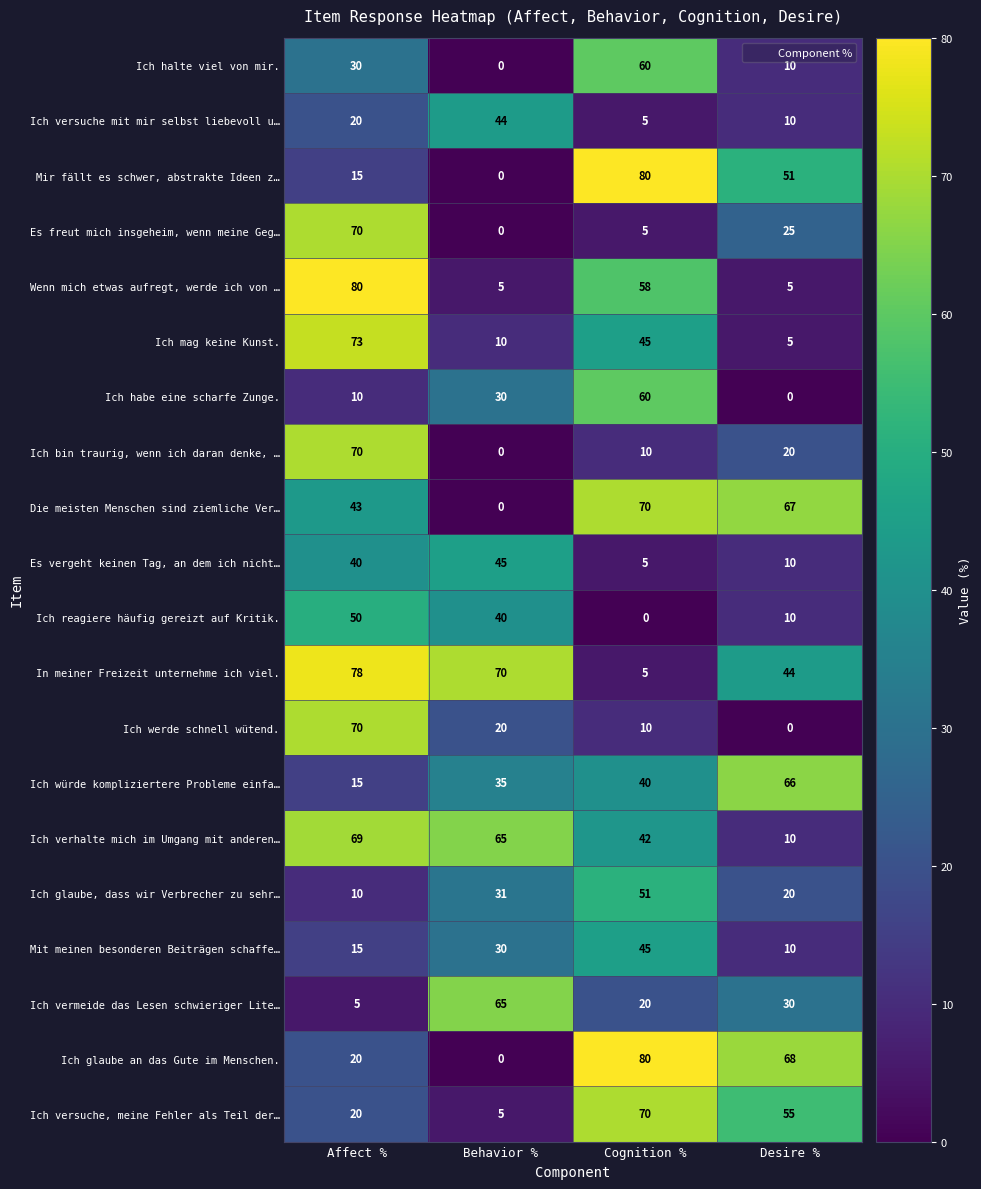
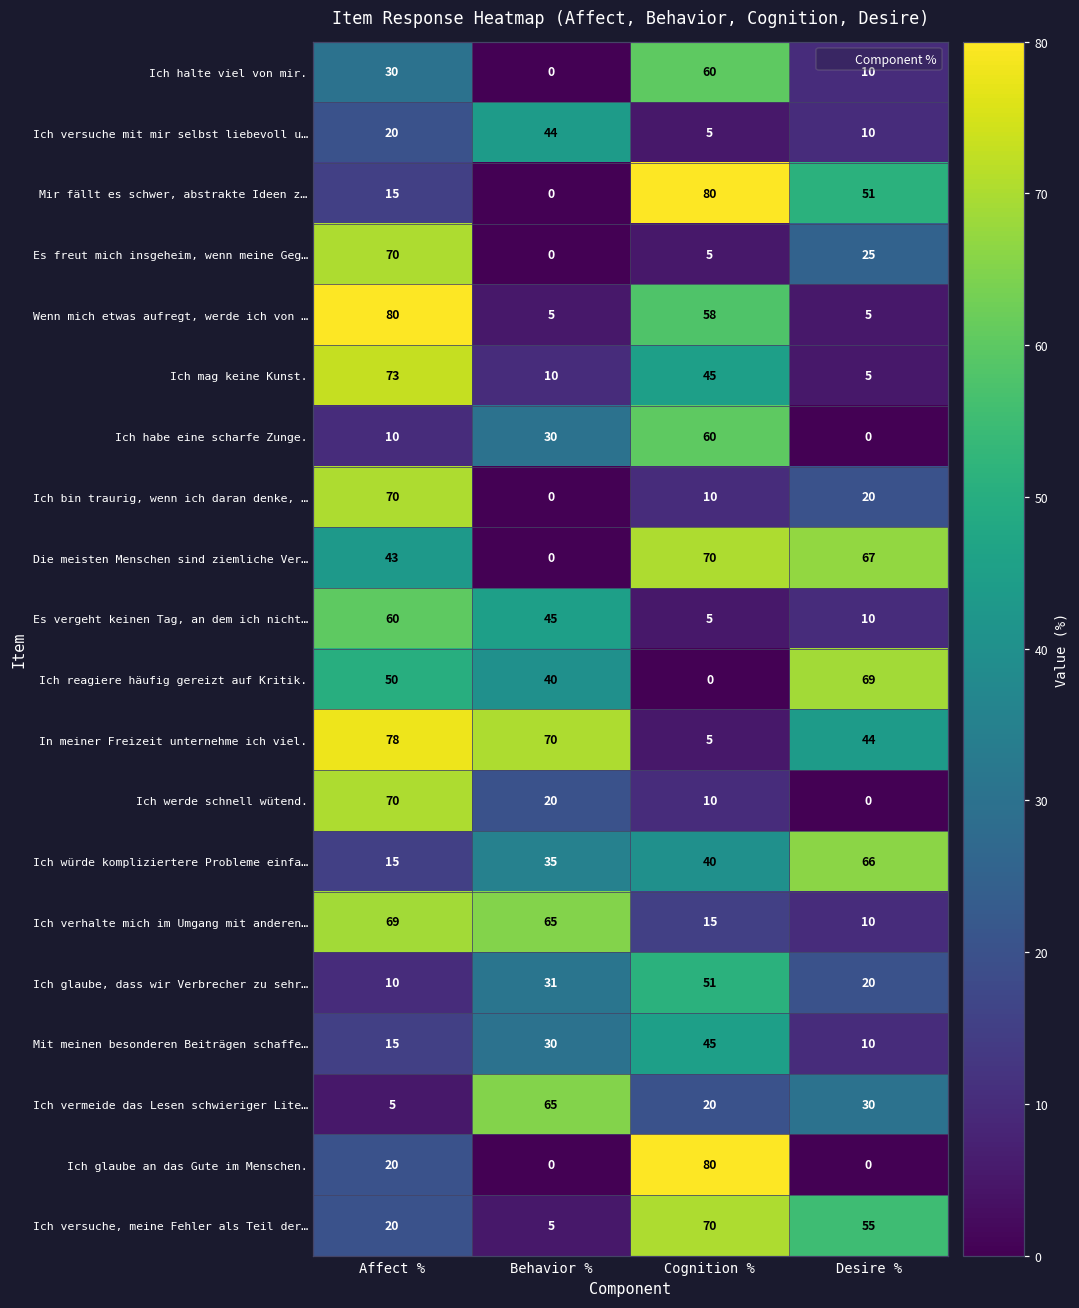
  {
    "Ich halte viel von mir.": {
      "Affect %": 30,
      "Behavior %": 0,
      "Cognition %": 60
    },
    "Ich versuche mit mir selbst liebevoll u…": {
      "Affect %": 20,
      "Behavior %": 44,
      "Cognition %": 5,
      "Desire %": 10
    },
    "Mir fällt es schwer, abstrakte Ideen z…": {
      "Affect %": 15,
      "Behavior %": 0,
      "Cognition %": 80,
      "Desire %": 51
    },
    "Es freut mich insgeheim, wenn meine Geg…": {
      "Affect %": 70,
      "Behavior %": 0,
      "Cognition %": 5,
      "Desire %": 25
    },
    "Wenn mich etwas aufregt, werde ich von …": {
      "Affect %": 80,
      "Behavior %": 5,
      "Cognition %": 58,
      "Desire %": 5
    },
    "Ich mag keine Kunst.": {
      "Affect %": 73,
      "Behavior %": 10,
      "Cognition %": 45,
      "Desire %": 5
    },
    "Ich habe eine scharfe Zunge.": {
      "Affect %": 10,
      "Behavior %": 30,
      "Cognition %": 60,
      "Desire %": 0
    },
    "Ich bin traurig, wenn ich daran denke, …": {
      "Affect %": 70,
      "Behavior %": 0,
      "Cognition %": 10,
      "Desire %": 20
    },
    "Die meisten Menschen sind ziemliche Ver…": {
      "Affect %": 43,
      "Behavior %": 0,
      "Cognition %": 70,
      "Desire %": 67
    },
    "Es vergeht keinen Tag, an dem ich nicht…": {
-     "Affect %": 40,
+     "Affect %": 60,
      "Behavior %": 45,
      "Cognition %": 5,
      "Desire %": 10
    },
    "Ich reagiere häufig gereizt auf Kritik.": {
      "Affect %": 50,
      "Behavior %": 40,
      "Cognition %": 0,
-     "Desire %": 10
+     "Desire %": 69
    },
    "In meiner Freizeit unternehme ich viel.": {
      "Affect %": 78,
      "Behavior %": 70,
      "Cognition %": 5,
      "Desire %": 44
    },
    "Ich werde schnell wütend.": {
      "Affect %": 70,
      "Behavior %": 20,
      "Cognition %": 10,
      "Desire %": 0
    },
    "Ich würde kompliziertere Probleme einfa…": {
      "Affect %": 15,
      "Behavior %": 35,
      "Cognition %": 40,
      "Desire %": 66
    },
    "Ich verhalte mich im Umgang mit anderen…": {
      "Affect %": 69,
      "Behavior %": 65,
-     "Cognition %": 42,
+     "Cognition %": 15,
      "Desire %": 10
    },
    "Ich glaube, dass wir Verbrecher zu sehr…": {
      "Affect %": 10,
      "Behavior %": 31,
      "Cognition %": 51,
      "Desire %": 20
    },
    "Mit meinen besonderen Beiträgen schaffe…": {
      "Affect %": 15,
      "Behavior %": 30,
      "Cognition %": 45,
      "Desire %": 10
    },
    "Ich vermeide das Lesen schwieriger Lite…": {
      "Affect %": 5,
      "Behavior %": 65,
      "Cognition %": 20,
      "Desire %": 30
    },
    "Ich glaube an das Gute im Menschen.": {
      "Affect %": 20,
      "Behavior %": 0,
      "Cognition %": 80,
-     "Desire %": 68
+     "Desire %": 0
    },
    "Ich versuche, meine Fehler als Teil der…": {
      "Affect %": 20,
      "Behavior %": 5,
      "Cognition %": 70,
      "Desire %": 55
    }
  }
